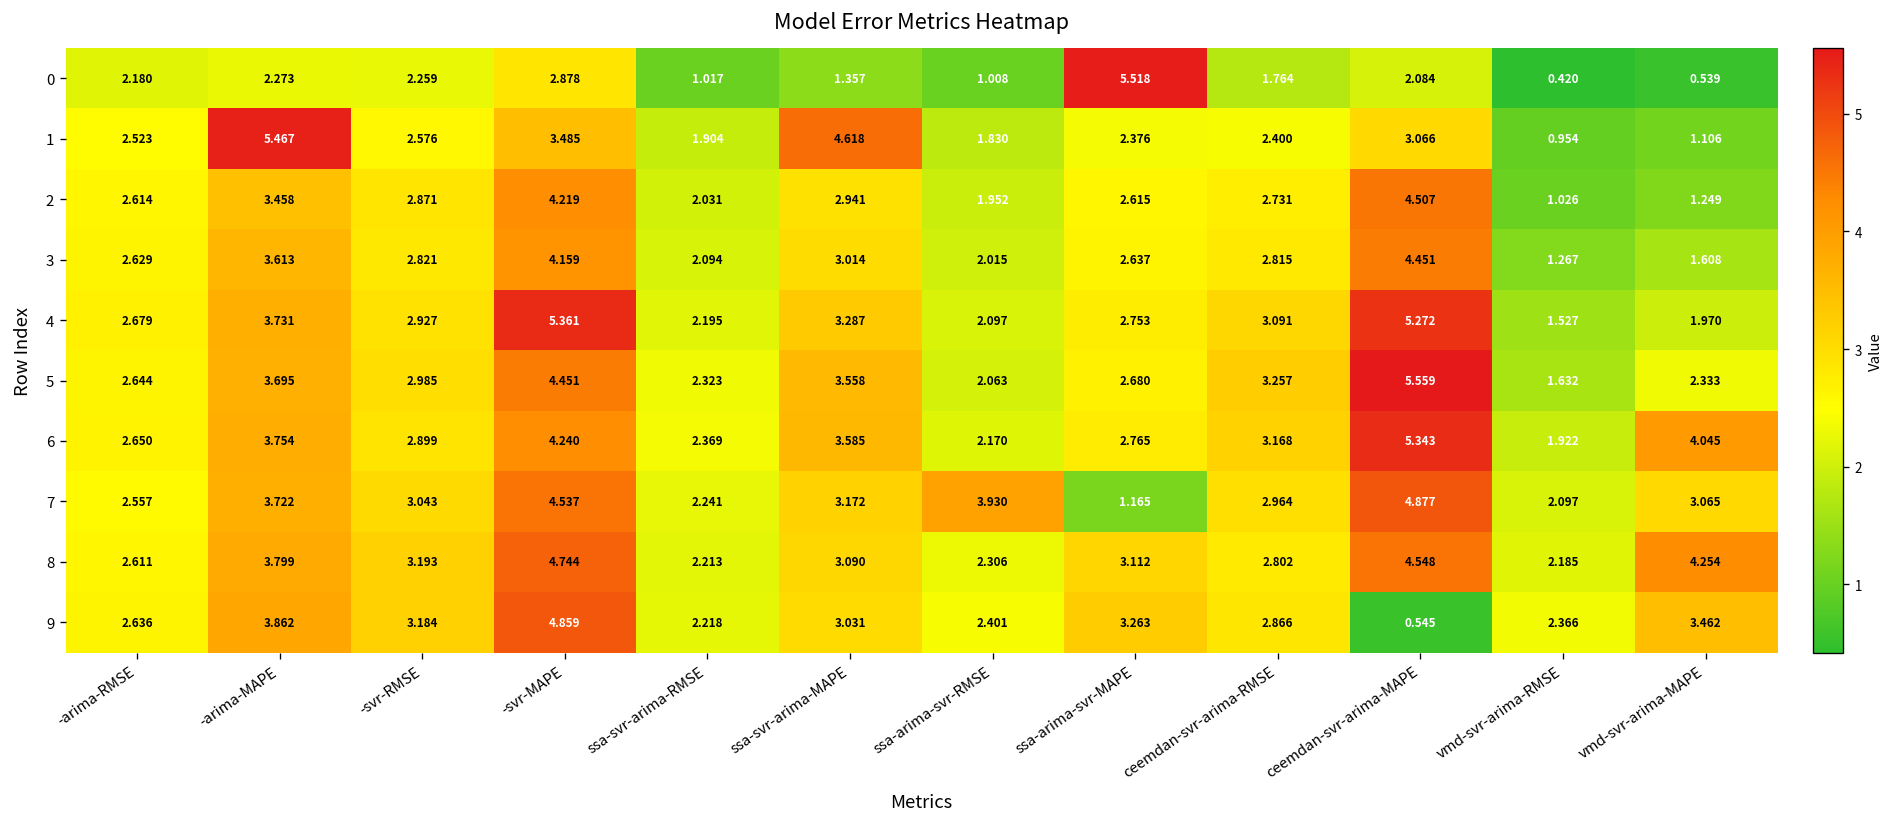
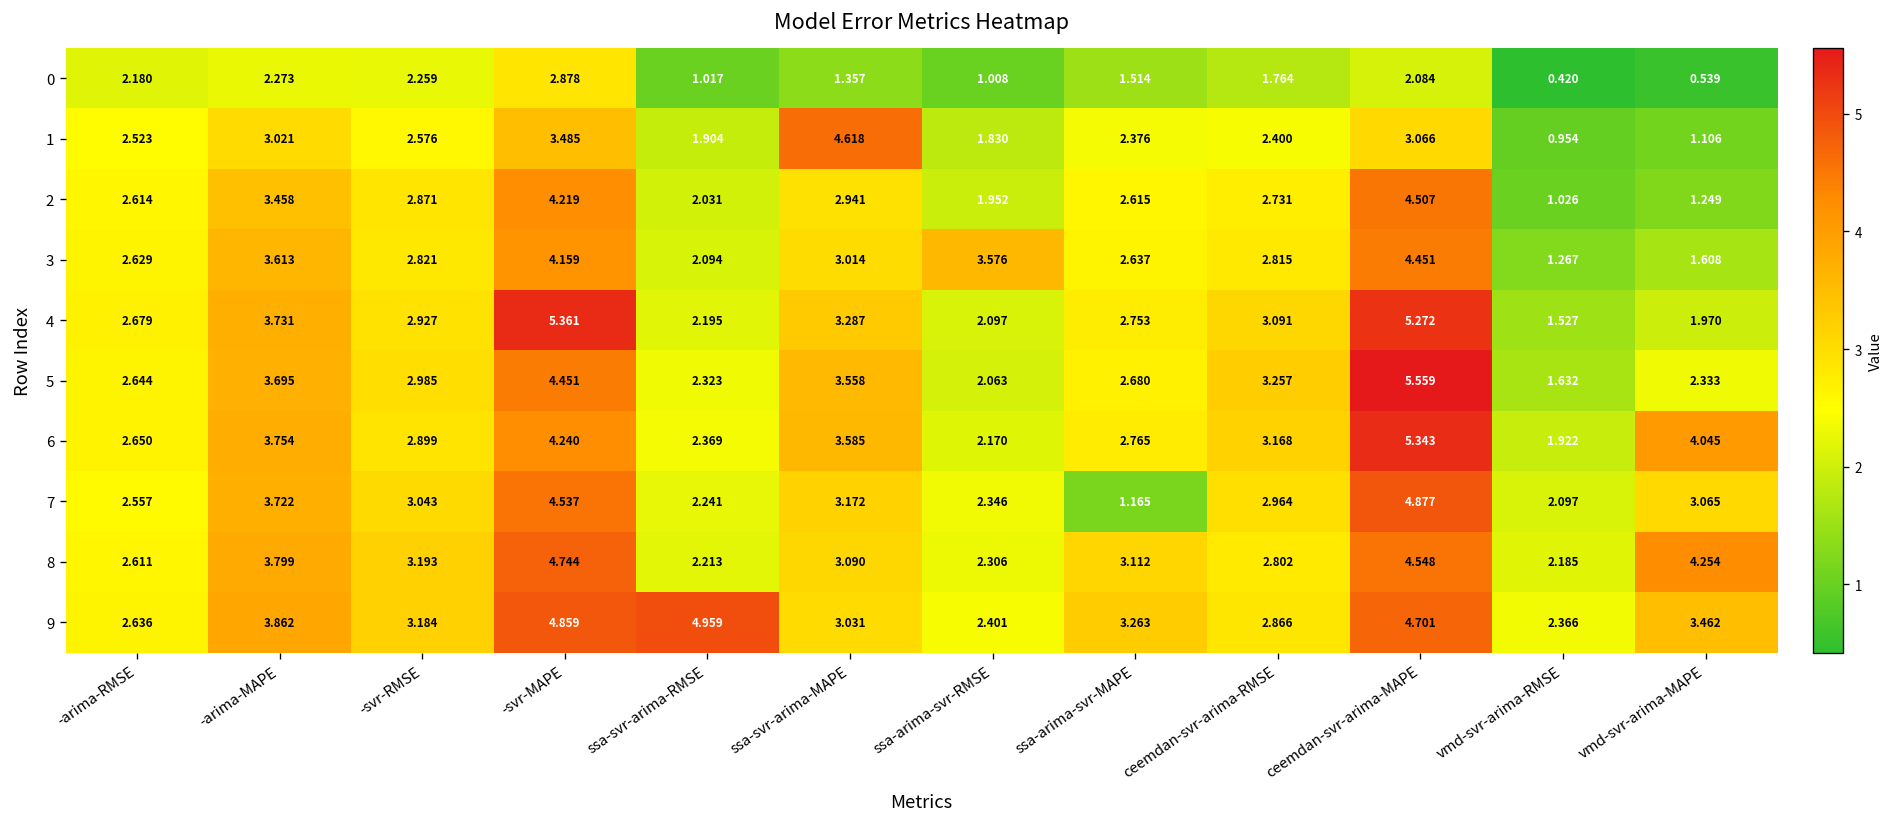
  {
    "0": {
      "-arima-RMSE": 2.180,
      "-arima-MAPE": 2.273,
      "-svr-RMSE": 2.259,
      "-svr-MAPE": 2.878,
      "ssa-svr-arima-RMSE": 1.017,
      "ssa-svr-arima-MAPE": 1.357,
      "ssa-arima-svr-RMSE": 1.008,
-     "ssa-arima-svr-MAPE": 5.518,
+     "ssa-arima-svr-MAPE": 1.514,
      "ceemdan-svr-arima-RMSE": 1.764,
      "ceemdan-svr-arima-MAPE": 2.084,
      "vmd-svr-arima-RMSE": 0.420,
      "vmd-svr-arima-MAPE": 0.539
    },
    "1": {
      "-arima-RMSE": 2.523,
-     "-arima-MAPE": 5.467,
+     "-arima-MAPE": 3.021,
      "-svr-RMSE": 2.576,
      "-svr-MAPE": 3.485,
      "ssa-svr-arima-RMSE": 1.904,
      "ssa-svr-arima-MAPE": 4.618,
      "ssa-arima-svr-RMSE": 1.830,
      "ssa-arima-svr-MAPE": 2.376,
      "ceemdan-svr-arima-RMSE": 2.400,
      "ceemdan-svr-arima-MAPE": 3.066,
      "vmd-svr-arima-RMSE": 0.954,
      "vmd-svr-arima-MAPE": 1.106
    },
    "2": {
      "-arima-RMSE": 2.614,
      "-arima-MAPE": 3.458,
      "-svr-RMSE": 2.871,
      "-svr-MAPE": 4.219,
      "ssa-svr-arima-RMSE": 2.031,
      "ssa-svr-arima-MAPE": 2.941,
      "ssa-arima-svr-RMSE": 1.952,
      "ssa-arima-svr-MAPE": 2.615,
      "ceemdan-svr-arima-RMSE": 2.731,
      "ceemdan-svr-arima-MAPE": 4.507,
      "vmd-svr-arima-RMSE": 1.026,
      "vmd-svr-arima-MAPE": 1.249
    },
    "3": {
      "-arima-RMSE": 2.629,
      "-arima-MAPE": 3.613,
      "-svr-RMSE": 2.821,
      "-svr-MAPE": 4.159,
      "ssa-svr-arima-RMSE": 2.094,
      "ssa-svr-arima-MAPE": 3.014,
-     "ssa-arima-svr-RMSE": 2.015,
+     "ssa-arima-svr-RMSE": 3.576,
      "ssa-arima-svr-MAPE": 2.637,
      "ceemdan-svr-arima-RMSE": 2.815,
      "ceemdan-svr-arima-MAPE": 4.451,
      "vmd-svr-arima-RMSE": 1.267,
      "vmd-svr-arima-MAPE": 1.608
    },
    "4": {
      "-arima-RMSE": 2.679,
      "-arima-MAPE": 3.731,
      "-svr-RMSE": 2.927,
      "-svr-MAPE": 5.361,
      "ssa-svr-arima-RMSE": 2.195,
      "ssa-svr-arima-MAPE": 3.287,
      "ssa-arima-svr-RMSE": 2.097,
      "ssa-arima-svr-MAPE": 2.753,
      "ceemdan-svr-arima-RMSE": 3.091,
      "ceemdan-svr-arima-MAPE": 5.272,
      "vmd-svr-arima-RMSE": 1.527,
      "vmd-svr-arima-MAPE": 1.970
    },
    "5": {
      "-arima-RMSE": 2.644,
      "-arima-MAPE": 3.695,
      "-svr-RMSE": 2.985,
      "-svr-MAPE": 4.451,
      "ssa-svr-arima-RMSE": 2.323,
      "ssa-svr-arima-MAPE": 3.558,
      "ssa-arima-svr-RMSE": 2.063,
      "ssa-arima-svr-MAPE": 2.680,
      "ceemdan-svr-arima-RMSE": 3.257,
      "ceemdan-svr-arima-MAPE": 5.559,
      "vmd-svr-arima-RMSE": 1.632,
      "vmd-svr-arima-MAPE": 2.333
    },
    "6": {
      "-arima-RMSE": 2.650,
      "-arima-MAPE": 3.754,
      "-svr-RMSE": 2.899,
      "-svr-MAPE": 4.240,
      "ssa-svr-arima-RMSE": 2.369,
      "ssa-svr-arima-MAPE": 3.585,
      "ssa-arima-svr-RMSE": 2.170,
      "ssa-arima-svr-MAPE": 2.765,
      "ceemdan-svr-arima-RMSE": 3.168,
      "ceemdan-svr-arima-MAPE": 5.343,
      "vmd-svr-arima-RMSE": 1.922,
      "vmd-svr-arima-MAPE": 4.045
    },
    "7": {
      "-arima-RMSE": 2.557,
      "-arima-MAPE": 3.722,
      "-svr-RMSE": 3.043,
      "-svr-MAPE": 4.537,
      "ssa-svr-arima-RMSE": 2.241,
      "ssa-svr-arima-MAPE": 3.172,
-     "ssa-arima-svr-RMSE": 3.930,
+     "ssa-arima-svr-RMSE": 2.346,
      "ssa-arima-svr-MAPE": 1.165,
      "ceemdan-svr-arima-RMSE": 2.964,
      "ceemdan-svr-arima-MAPE": 4.877,
      "vmd-svr-arima-RMSE": 2.097,
      "vmd-svr-arima-MAPE": 3.065
    },
    "8": {
      "-arima-RMSE": 2.611,
      "-arima-MAPE": 3.799,
      "-svr-RMSE": 3.193,
      "-svr-MAPE": 4.744,
      "ssa-svr-arima-RMSE": 2.213,
      "ssa-svr-arima-MAPE": 3.090,
      "ssa-arima-svr-RMSE": 2.306,
      "ssa-arima-svr-MAPE": 3.112,
      "ceemdan-svr-arima-RMSE": 2.802,
      "ceemdan-svr-arima-MAPE": 4.548,
      "vmd-svr-arima-RMSE": 2.185,
      "vmd-svr-arima-MAPE": 4.254
    },
    "9": {
      "-arima-RMSE": 2.636,
      "-arima-MAPE": 3.862,
      "-svr-RMSE": 3.184,
      "-svr-MAPE": 4.859,
-     "ssa-svr-arima-RMSE": 2.218,
+     "ssa-svr-arima-RMSE": 4.959,
      "ssa-svr-arima-MAPE": 3.031,
      "ssa-arima-svr-RMSE": 2.401,
      "ssa-arima-svr-MAPE": 3.263,
      "ceemdan-svr-arima-RMSE": 2.866,
-     "ceemdan-svr-arima-MAPE": 0.545,
+     "ceemdan-svr-arima-MAPE": 4.701,
      "vmd-svr-arima-RMSE": 2.366,
      "vmd-svr-arima-MAPE": 3.462
    }
  }
